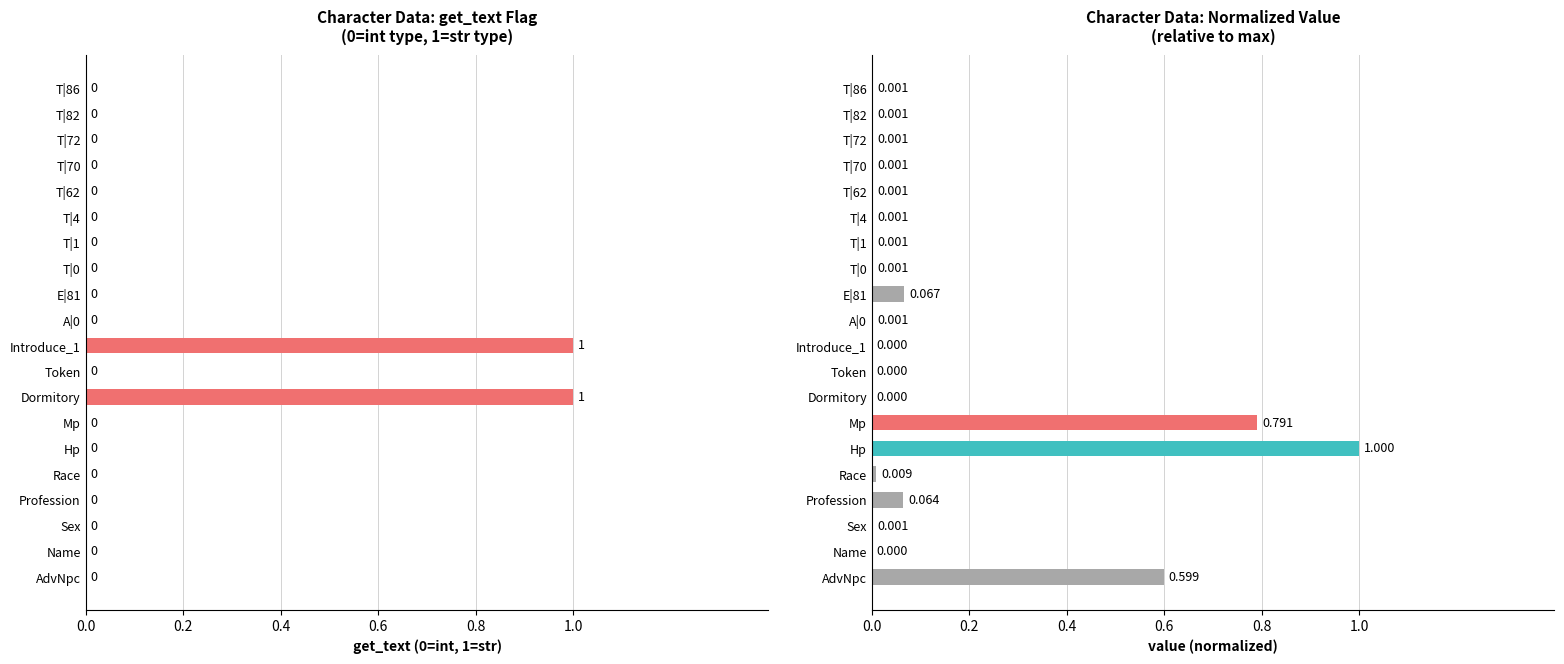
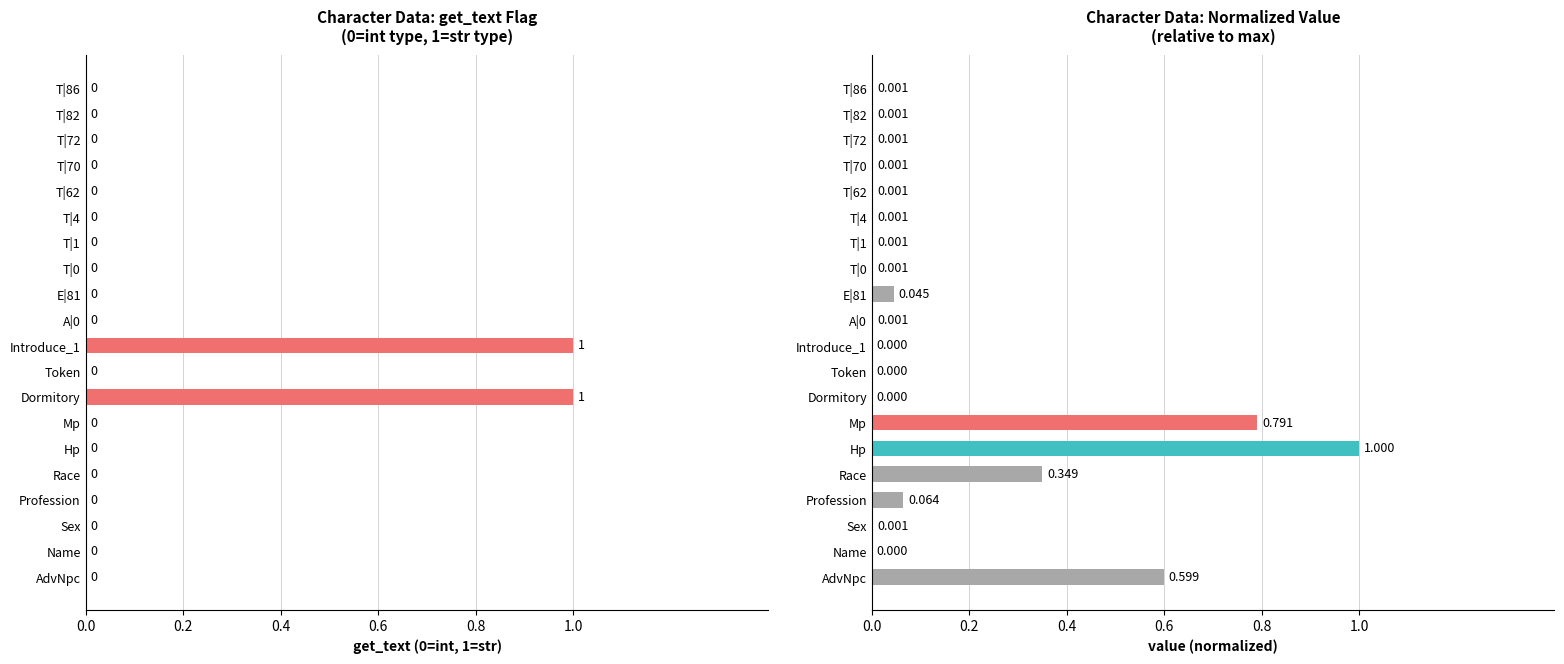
  {
    "Character Data: get_text Flag (0=int type, 1=str type)": {
      "T|86": 0,
      "T|82": 0,
      "T|72": 0,
      "T|70": 0,
      "T|62": 0,
      "T|4": 0,
      "T|1": 0,
      "T|0": 0,
      "E|81": 0,
      "A|0": 0,
      "Introduce_1": 1,
      "Token": 0,
      "Dormitory": 1,
      "Mp": 0,
      "Hp": 0,
      "Race": 0,
      "Profession": 0,
      "Sex": 0,
      "Name": 0,
      "AdvNpc": 0
    },
    "Character Data: Normalized Value (relative to max)": {
      "T|86": 0.001,
      "T|82": 0.001,
      "T|72": 0.001,
      "T|70": 0.001,
      "T|62": 0.001,
      "T|4": 0.001,
      "T|1": 0.001,
      "T|0": 0.001,
-     "E|81": 0.067,
+     "E|81": 0.045,
      "A|0": 0.001,
      "Introduce_1": 0.000,
      "Token": 0.000,
      "Dormitory": 0.000,
      "Mp": 0.791,
      "Hp": 1.000,
-     "Race": 0.009,
+     "Race": 0.349,
      "Profession": 0.064,
      "Sex": 0.001,
      "Name": 0.000,
      "AdvNpc": 0.599
    }
  }
